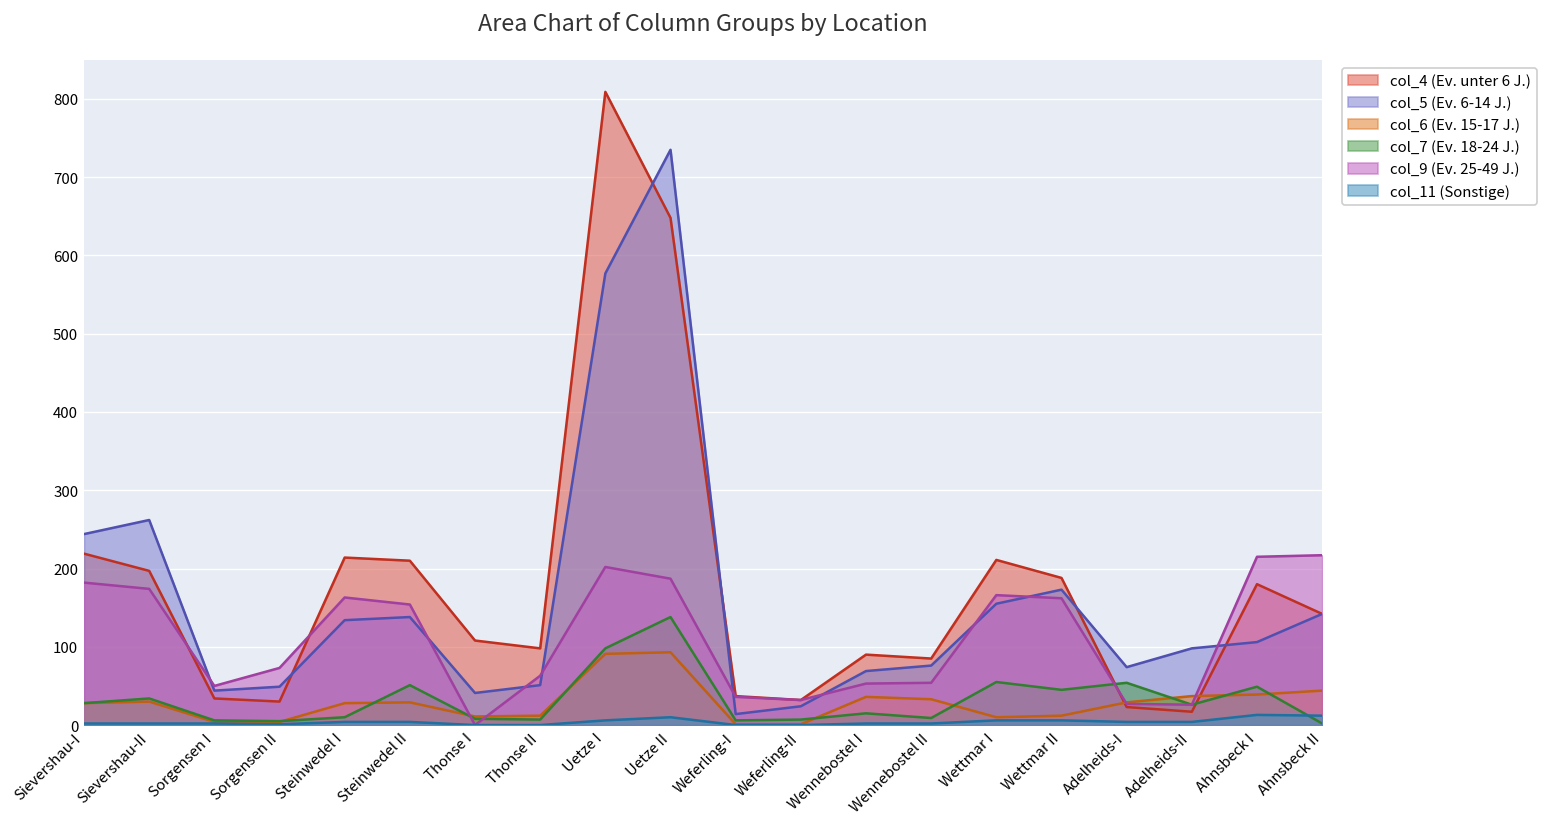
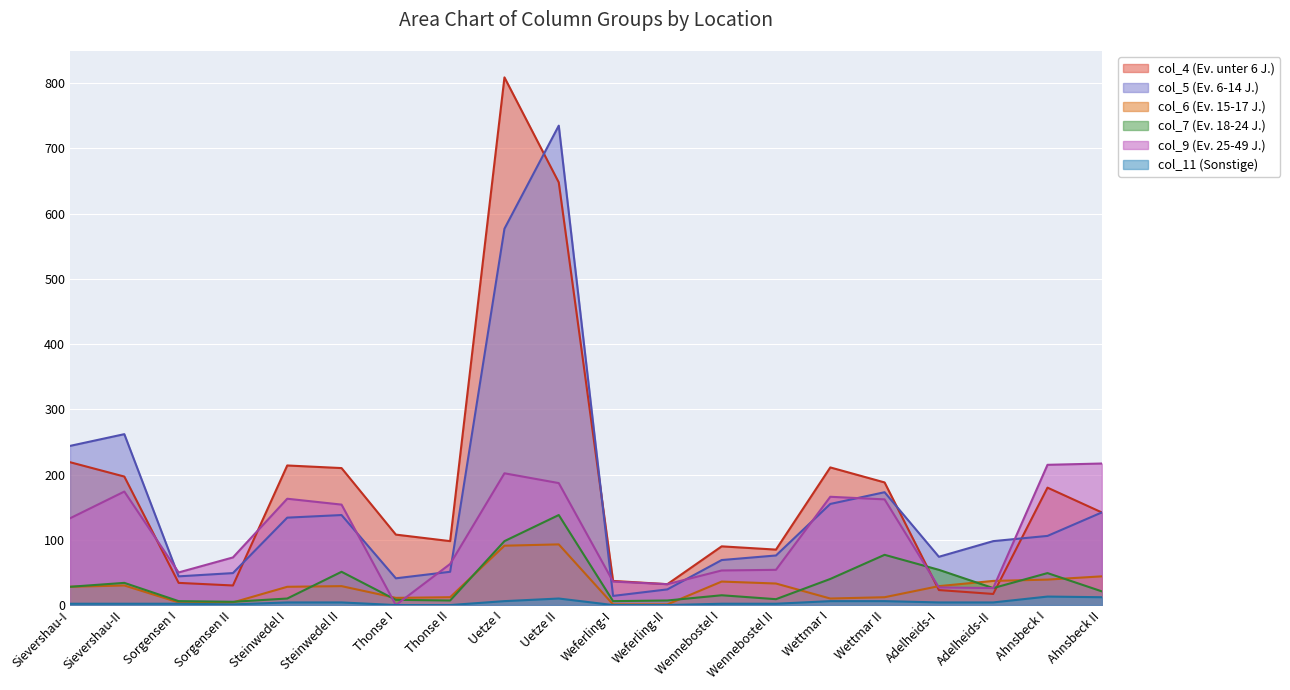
  {
    "col_7 (Ev. 18-24 J.)": {
      "Sievershau-II": 30,
      "Steinwedel I": 10,
      "Steinwedel II": 50,
      "Thonse II": 10,
      "Uetze I": 100,
      "Uetze II": 140,
      "Weferling-I": 10,
      "Weferling-II": 10,
      "Wennebostel I": 20,
      "Wennebostel II": 10,
-     "Wettmar I": 60,
-     "Wettmar II": 50,
+     "Wettmar I": 40,
+     "Wettmar II": 80,
      "Adelheids-I": 50,
      "Ahnsbeck I": 50,
-     "Ahnsbeck II": 0
+     "Ahnsbeck II": 20
    },
    "col_9 (Ev. 25-49 J.)": {
-     "Sievershau-I": 180,
+     "Sievershau-I": 130,
      "Sievershau-II": 170,
      "Sorgensen I": 50,
      "Sorgensen II": 70,
      "Steinwedel I": 160,
      "Steinwedel II": 150,
      "Thonse II": 60,
      "Uetze I": 200,
      "Uetze II": 190,
      "Wennebostel I": 50,
      "Wennebostel II": 50,
      "Wettmar I": 170,
      "Wettmar II": 160,
      "Ahnsbeck I": 220,
      "Ahnsbeck II": 220
    }
  }
